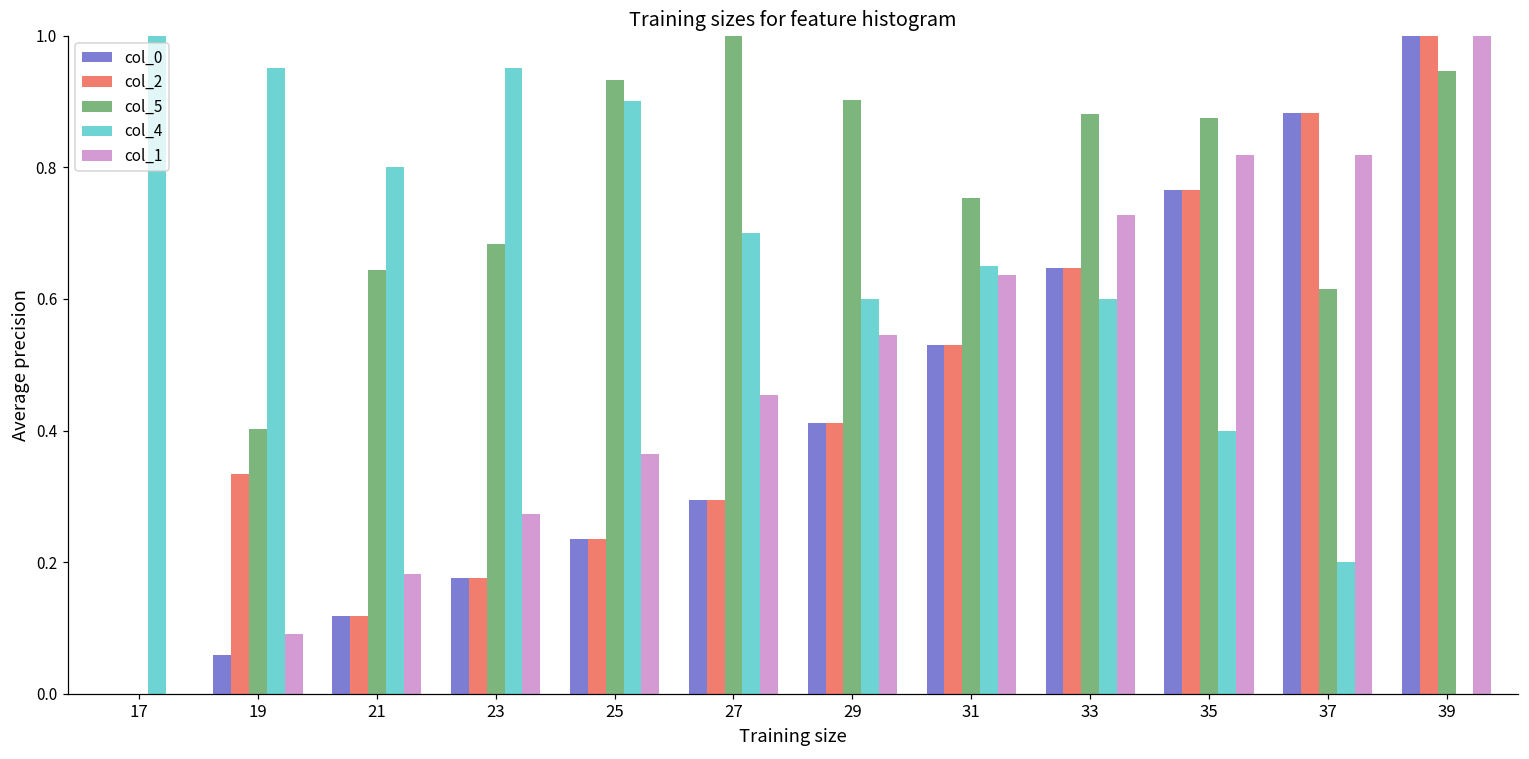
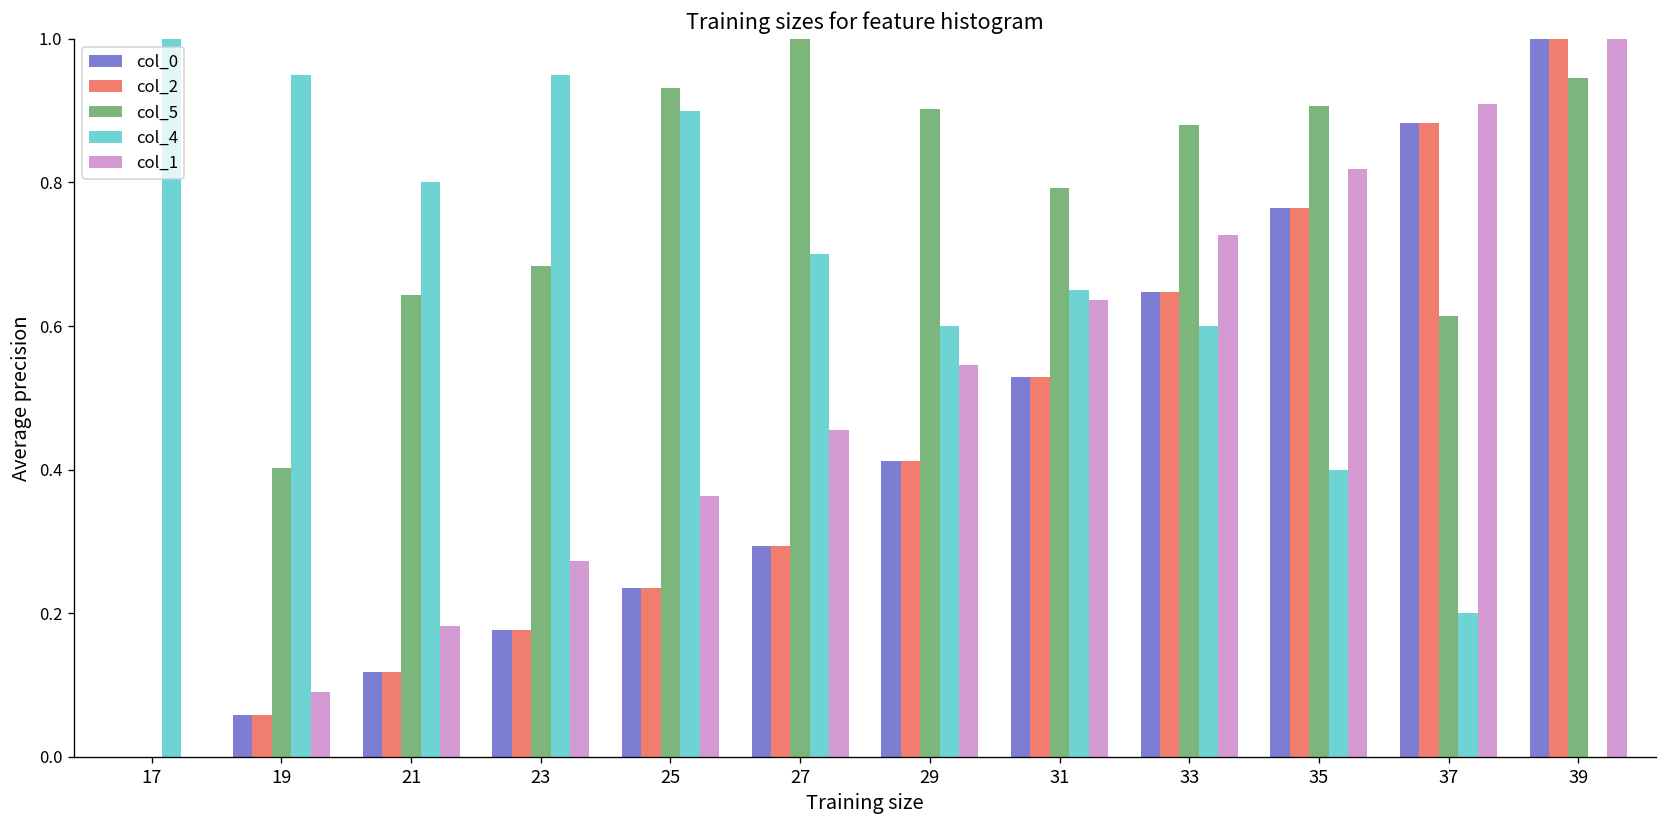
  {
    "col_0": {
      "17": 0.00,
      "19": 0.06,
      "21": 0.12,
      "23": 0.18,
      "25": 0.24,
      "27": 0.29,
      "29": 0.41,
      "31": 0.53,
      "33": 0.65,
      "35": 0.76,
      "37": 0.88,
      "39": 1.00
    },
    "col_2": {
      "17": 0.00,
-     "19": 0.33,
+     "19": 0.06,
      "21": 0.12,
      "23": 0.18,
      "25": 0.24,
      "27": 0.29,
      "29": 0.41,
      "31": 0.53,
      "33": 0.65,
      "35": 0.76,
      "37": 0.88,
      "39": 1.00
    },
    "col_5": {
      "17": 0.00,
      "19": 0.40,
      "21": 0.64,
      "23": 0.68,
      "25": 0.93,
      "27": 1.00,
      "29": 0.90,
-     "31": 0.75,
+     "31": 0.79,
      "33": 0.88,
-     "35": 0.88,
+     "35": 0.91,
      "37": 0.61,
      "39": 0.95
    },
    "col_4": {
      "17": 1.00,
      "19": 0.95,
      "21": 0.80,
      "23": 0.95,
      "25": 0.90,
      "27": 0.70,
      "29": 0.60,
      "31": 0.65,
      "33": 0.60,
      "35": 0.40,
      "37": 0.20,
      "39": 0.00
    },
    "col_1": {
      "17": 0.00,
      "19": 0.09,
      "21": 0.18,
      "23": 0.27,
      "25": 0.36,
      "27": 0.45,
      "29": 0.55,
      "31": 0.64,
      "33": 0.73,
      "35": 0.82,
-     "37": 0.82,
+     "37": 0.91,
      "39": 1.00
    }
  }
